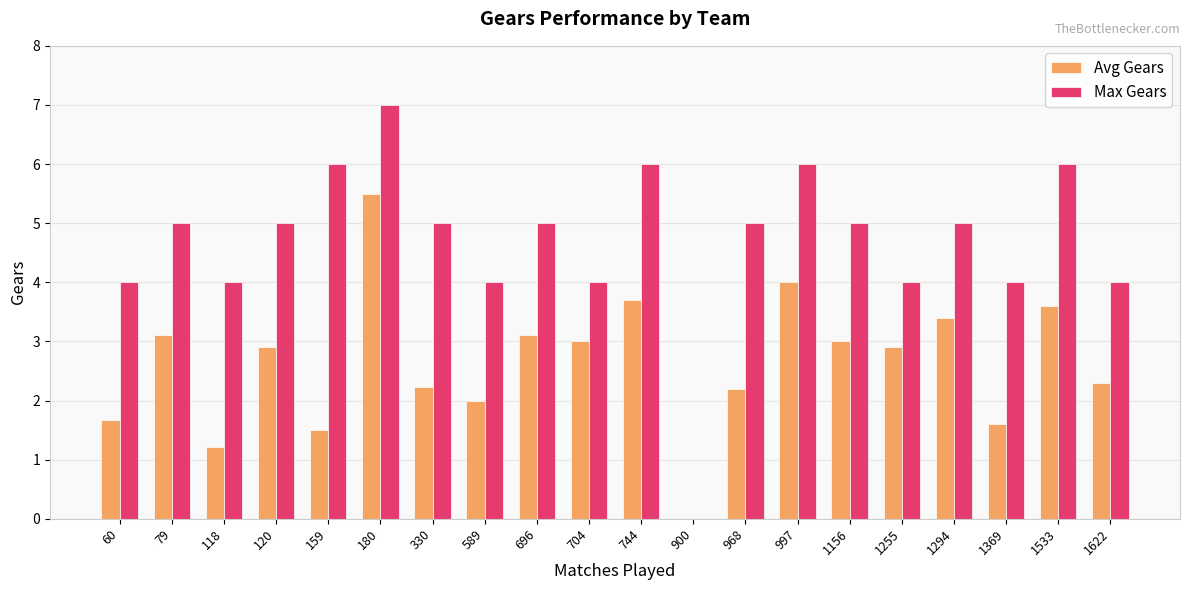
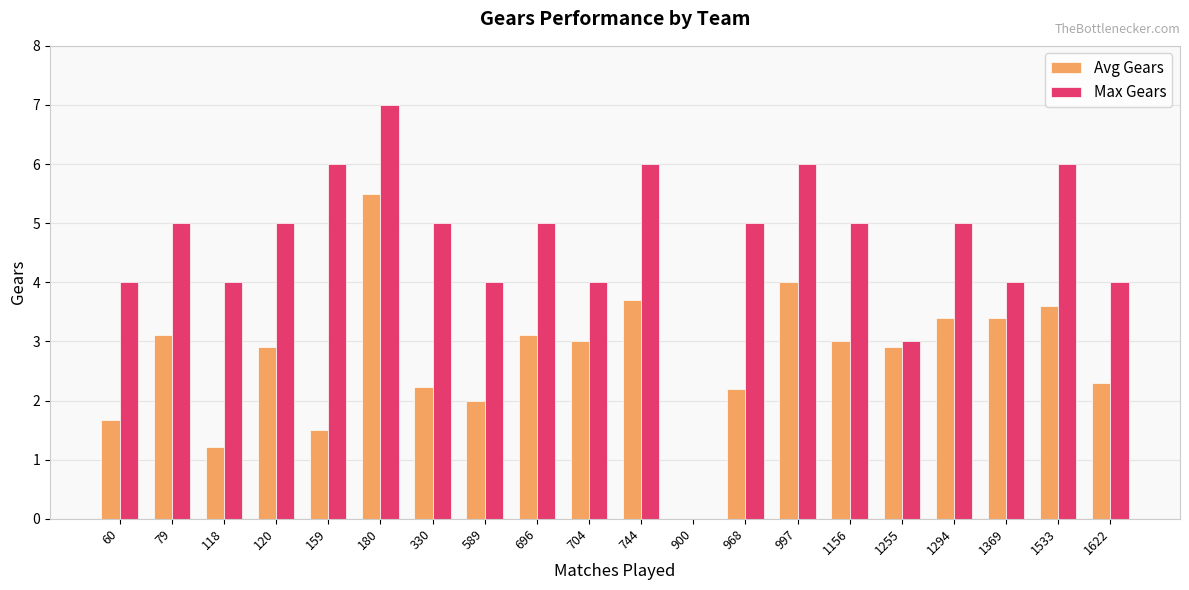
  {
    "Avg Gears": {
      "60": 1.7,
      "79": 3.1,
      "118": 1.2,
      "120": 2.9,
      "159": 1.5,
      "180": 5.5,
      "330": 2.2,
      "589": 2.0,
      "696": 3.1,
      "704": 3.0,
      "744": 3.7,
      "900": 0.0,
      "968": 2.2,
      "997": 4.0,
      "1156": 3.0,
      "1255": 2.9,
      "1294": 3.4,
-     "1369": 1.6,
+     "1369": 3.4,
      "1533": 3.6,
      "1622": 2.3
    },
    "Max Gears": {
      "60": 4,
      "79": 5,
      "118": 4,
      "120": 5,
      "159": 6,
      "180": 7,
      "330": 5,
      "589": 4,
      "696": 5,
      "704": 4,
      "744": 6,
      "900": 0,
      "968": 5,
      "997": 6,
      "1156": 5,
-     "1255": 4,
+     "1255": 3,
      "1294": 5,
      "1369": 4,
      "1533": 6,
      "1622": 4
    }
  }
